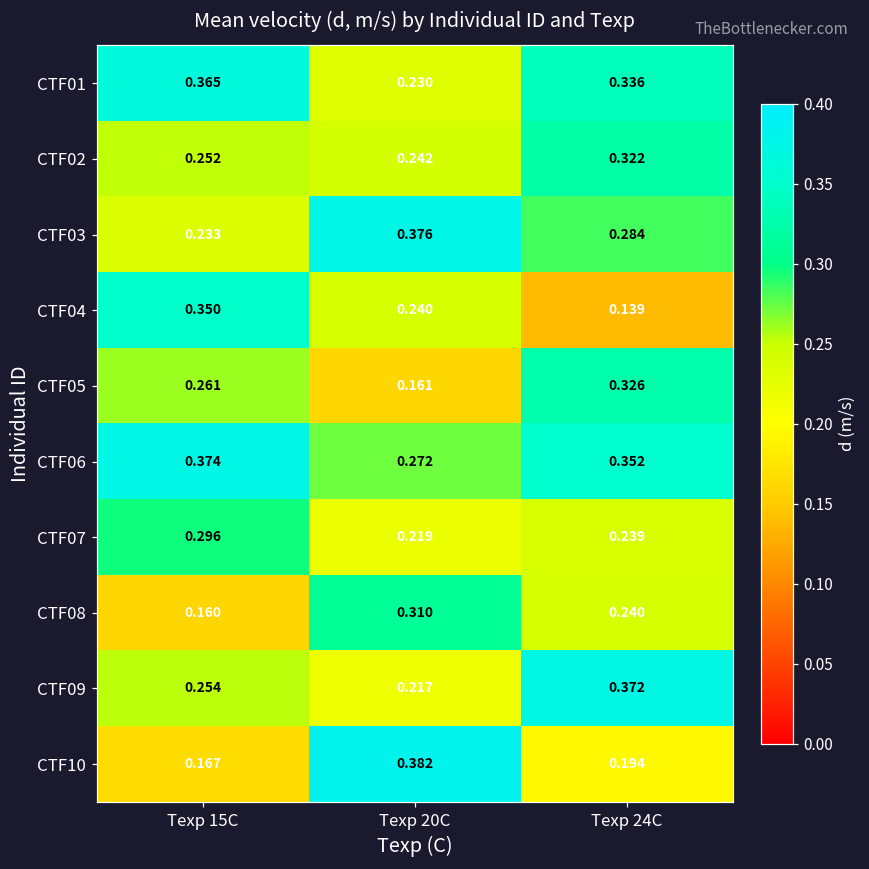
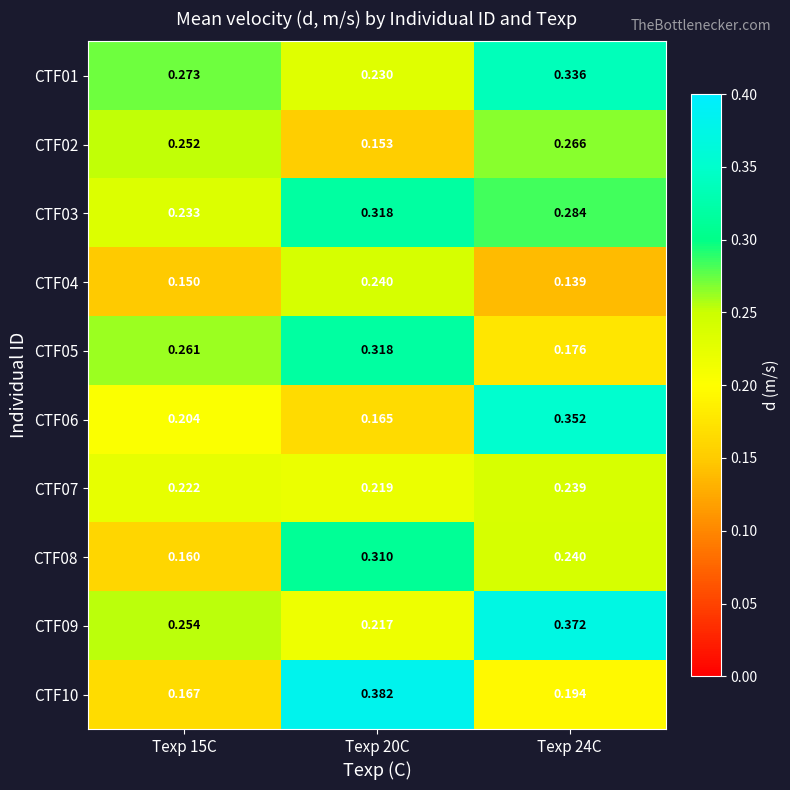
  {
    "CTF01": {
-     "Texp 15C": 0.365,
+     "Texp 15C": 0.273,
      "Texp 20C": 0.230,
      "Texp 24C": 0.336
    },
    "CTF02": {
      "Texp 15C": 0.252,
-     "Texp 20C": 0.242,
-     "Texp 24C": 0.322
+     "Texp 20C": 0.153,
+     "Texp 24C": 0.266
    },
    "CTF03": {
      "Texp 15C": 0.233,
-     "Texp 20C": 0.376,
+     "Texp 20C": 0.318,
      "Texp 24C": 0.284
    },
    "CTF04": {
-     "Texp 15C": 0.350,
+     "Texp 15C": 0.150,
      "Texp 20C": 0.240,
      "Texp 24C": 0.139
    },
    "CTF05": {
      "Texp 15C": 0.261,
-     "Texp 20C": 0.161,
-     "Texp 24C": 0.326
+     "Texp 20C": 0.318,
+     "Texp 24C": 0.176
    },
    "CTF06": {
-     "Texp 15C": 0.374,
-     "Texp 20C": 0.272,
+     "Texp 15C": 0.204,
+     "Texp 20C": 0.165,
      "Texp 24C": 0.352
    },
    "CTF07": {
-     "Texp 15C": 0.296,
+     "Texp 15C": 0.222,
      "Texp 20C": 0.219,
      "Texp 24C": 0.239
    },
    "CTF08": {
      "Texp 15C": 0.160,
      "Texp 20C": 0.310,
      "Texp 24C": 0.240
    },
    "CTF09": {
      "Texp 15C": 0.254,
      "Texp 20C": 0.217,
      "Texp 24C": 0.372
    },
    "CTF10": {
      "Texp 15C": 0.167,
      "Texp 20C": 0.382,
      "Texp 24C": 0.194
    }
  }
